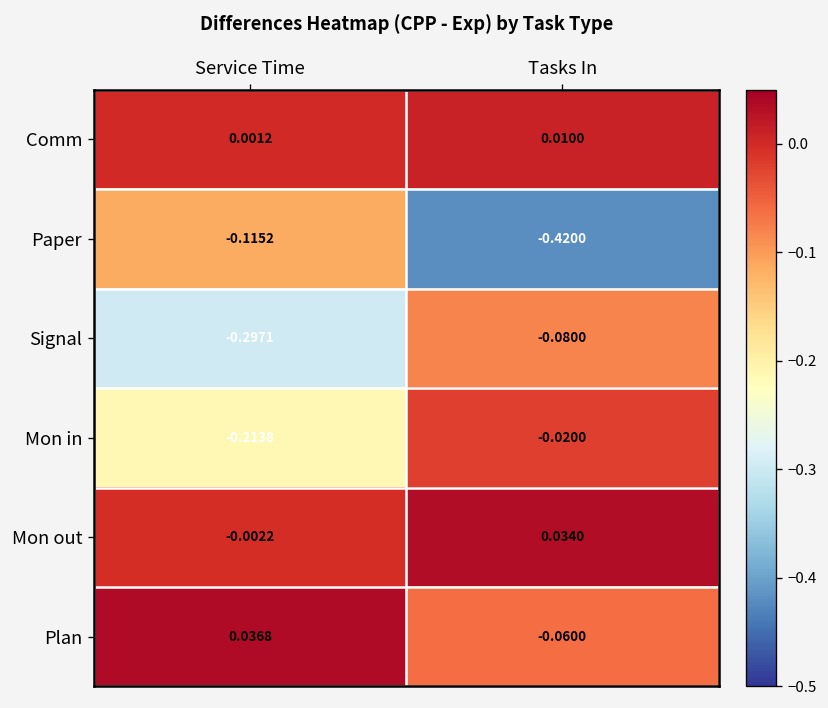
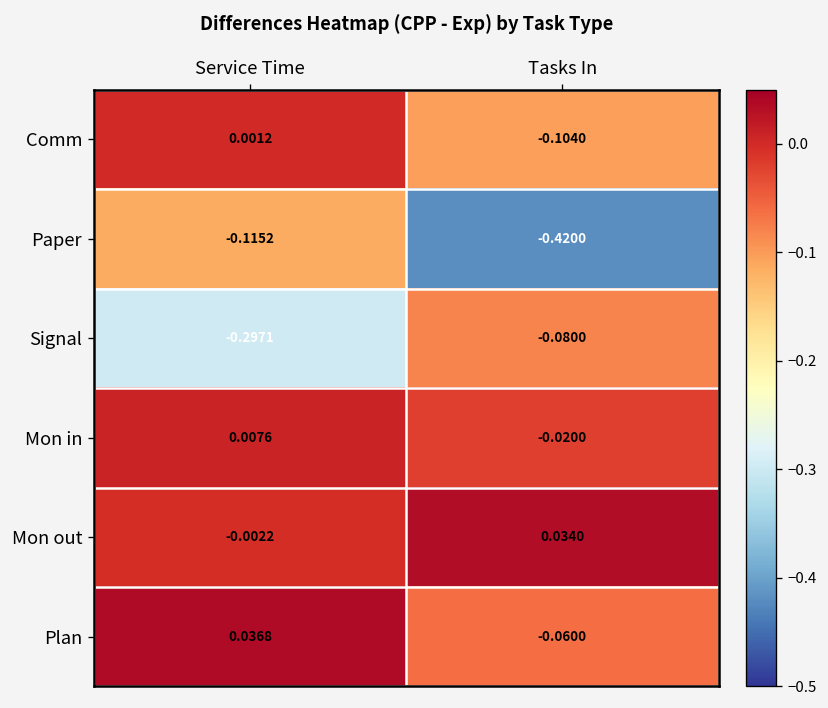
  {
    "Comm": {
      "Service Time": 0.0012,
-     "Tasks In": 0.0100
+     "Tasks In": -0.1040
    },
    "Paper": {
      "Service Time": -0.1152,
      "Tasks In": -0.4200
    },
    "Signal": {
      "Service Time": -0.2971,
      "Tasks In": -0.0800
    },
    "Mon in": {
-     "Service Time": -0.2138,
+     "Service Time": 0.0076,
      "Tasks In": -0.0200
    },
    "Mon out": {
      "Service Time": -0.0022,
      "Tasks In": 0.0340
    },
    "Plan": {
      "Service Time": 0.0368,
      "Tasks In": -0.0600
    }
  }
